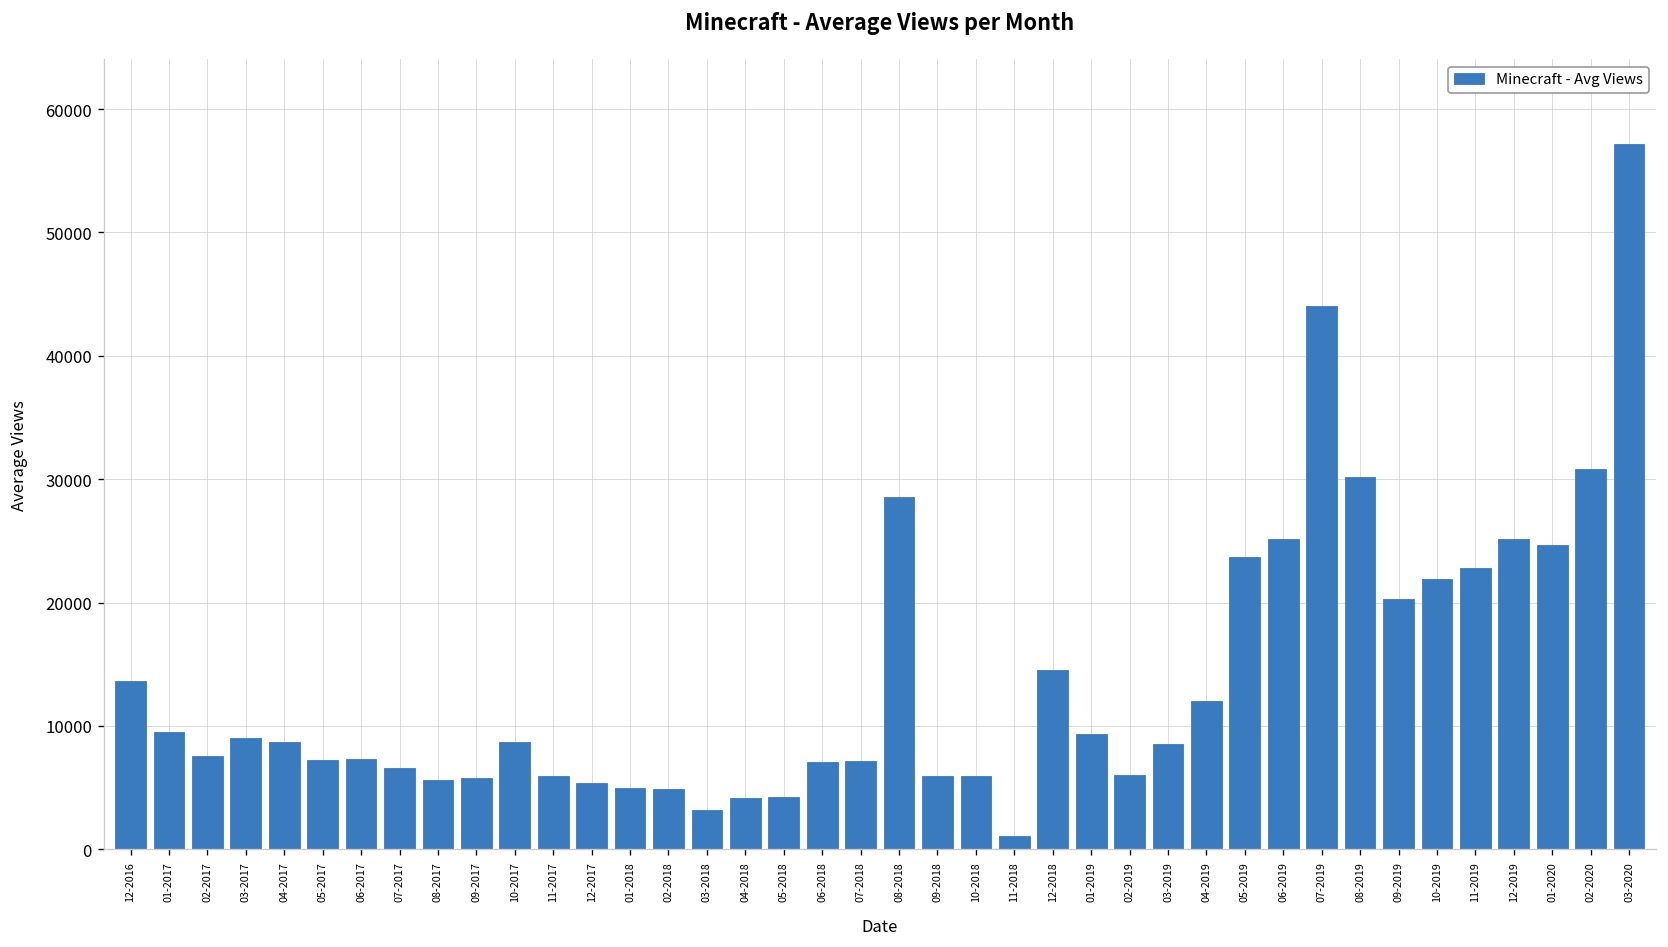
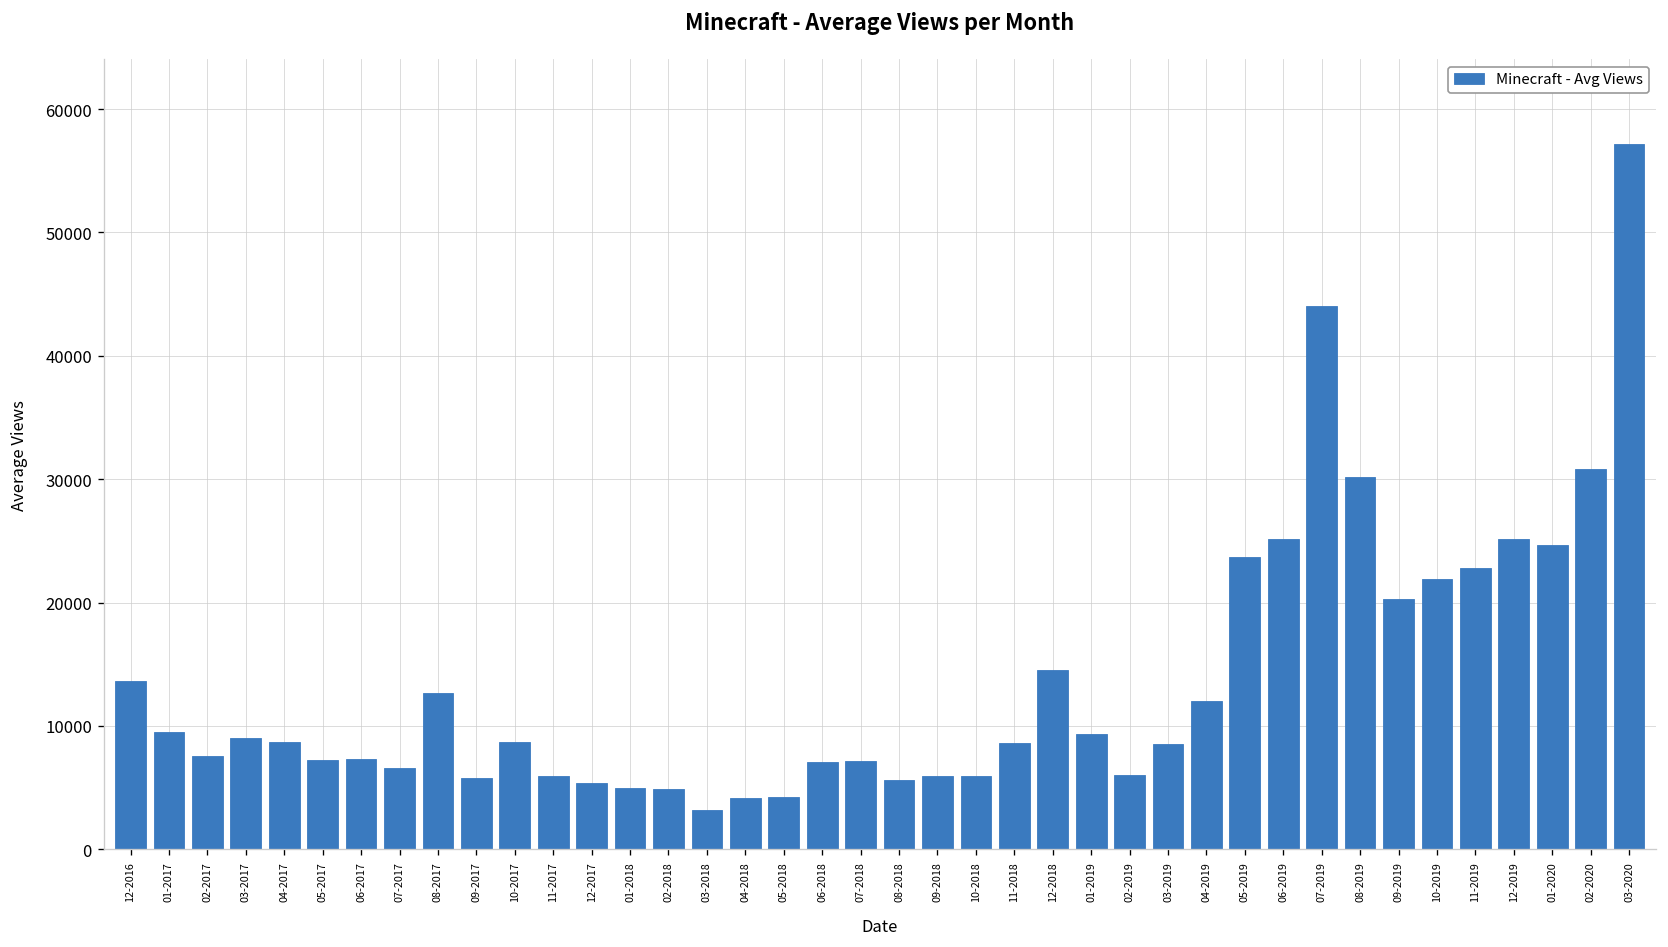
  {
    "12-2016": 13600,
    "01-2017": 9500,
    "02-2017": 7600,
    "03-2017": 9100,
    "04-2017": 8700,
    "05-2017": 7300,
    "06-2017": 7300,
    "07-2017": 6600,
-   "08-2017": 5600,
+   "08-2017": 12600,
    "09-2017": 5800,
    "10-2017": 8700,
    "11-2017": 6000,
    "12-2017": 5400,
    "01-2018": 5000,
    "02-2018": 4900,
    "03-2018": 3200,
    "04-2018": 4100,
    "05-2018": 4300,
    "06-2018": 7100,
    "07-2018": 7200,
-   "08-2018": 28600,
+   "08-2018": 5600,
    "09-2018": 5900,
    "10-2018": 6000,
-   "11-2018": 1100,
+   "11-2018": 8600,
    "12-2018": 14500,
    "01-2019": 9300,
    "02-2019": 6000,
    "03-2019": 8500,
    "04-2019": 12000,
    "05-2019": 23700,
    "06-2019": 25200,
    "07-2019": 44000,
    "08-2019": 30200,
    "09-2019": 20300,
    "10-2019": 21900,
    "11-2019": 22800,
    "12-2019": 25200,
    "01-2020": 24700,
    "02-2020": 30800,
    "03-2020": 57200
  }
